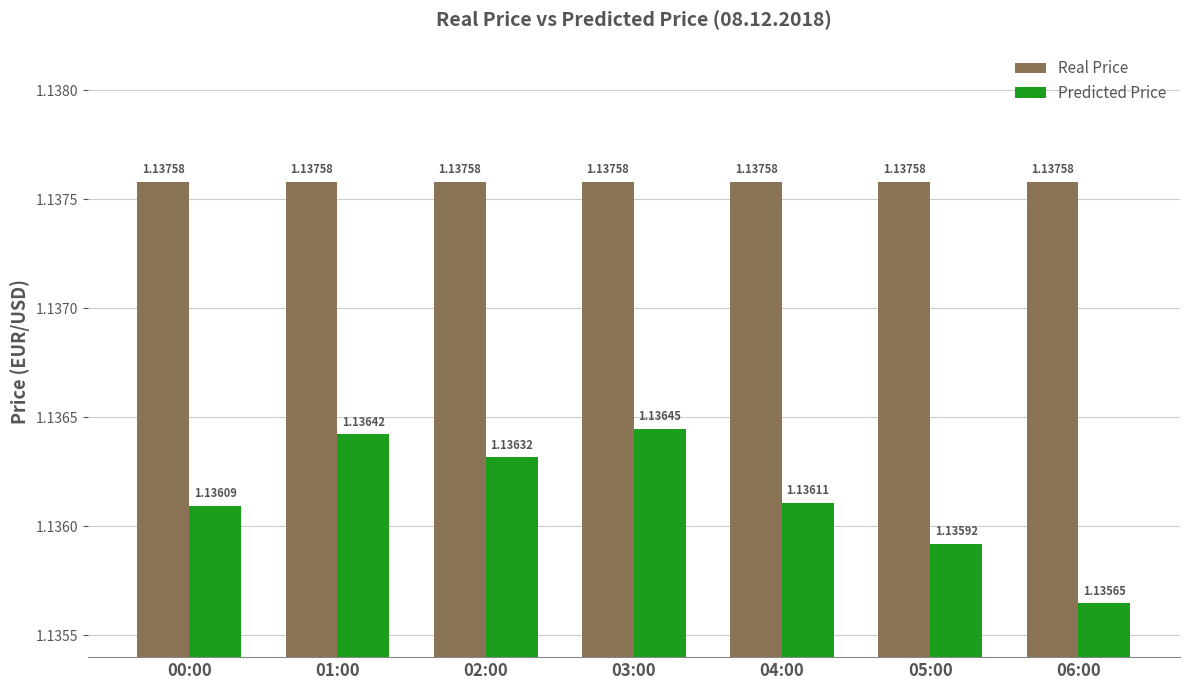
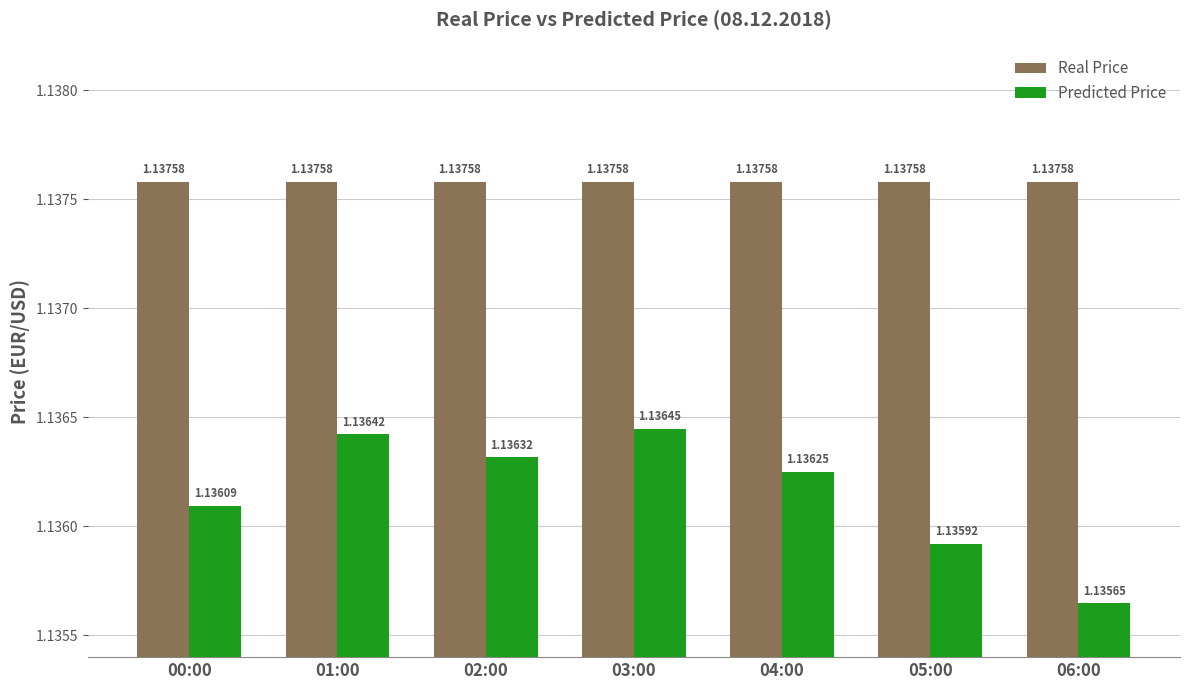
  {
    "Real Price": {
      "00:00": 1.13758,
      "01:00": 1.13758,
      "02:00": 1.13758,
      "03:00": 1.13758,
      "04:00": 1.13758,
      "05:00": 1.13758,
      "06:00": 1.13758
    },
    "Predicted Price": {
      "00:00": 1.13609,
      "01:00": 1.13642,
      "02:00": 1.13632,
      "03:00": 1.13645,
-     "04:00": 1.13611,
+     "04:00": 1.13625,
      "05:00": 1.13592,
      "06:00": 1.13565
    }
  }
